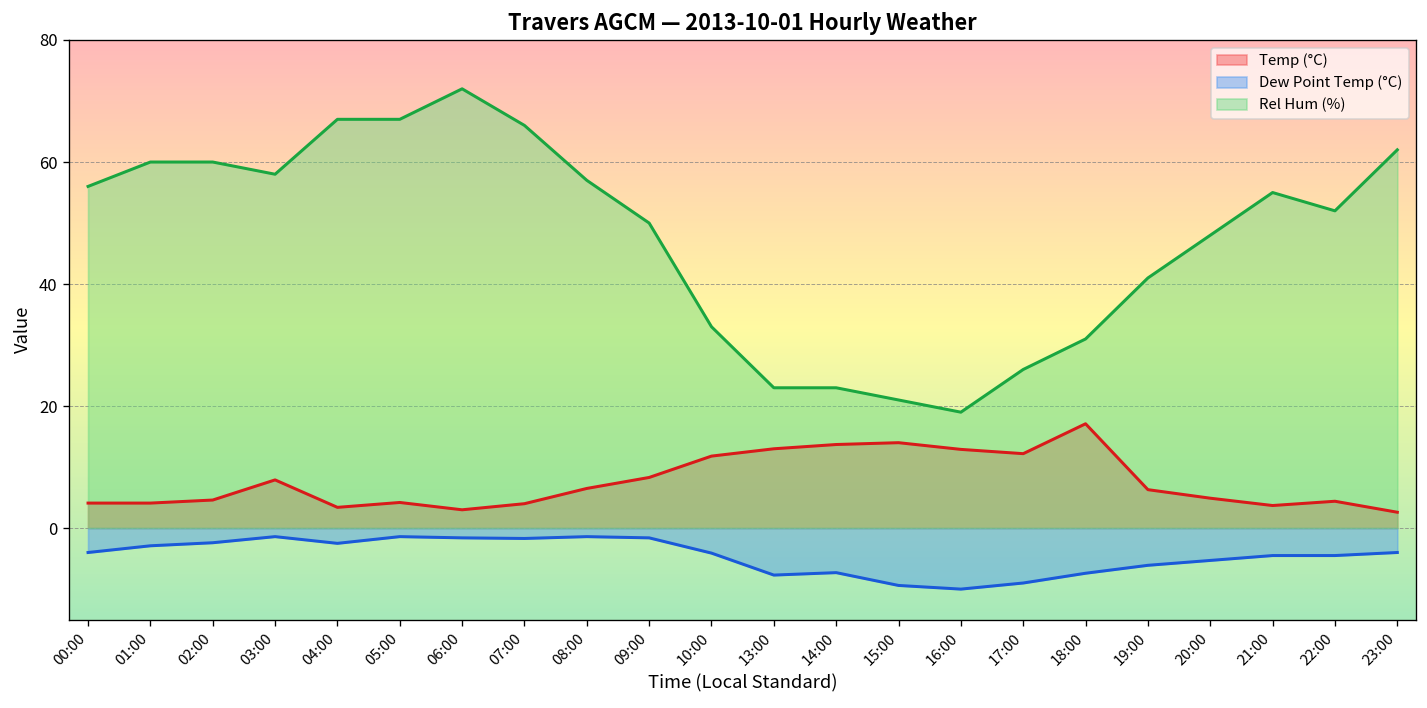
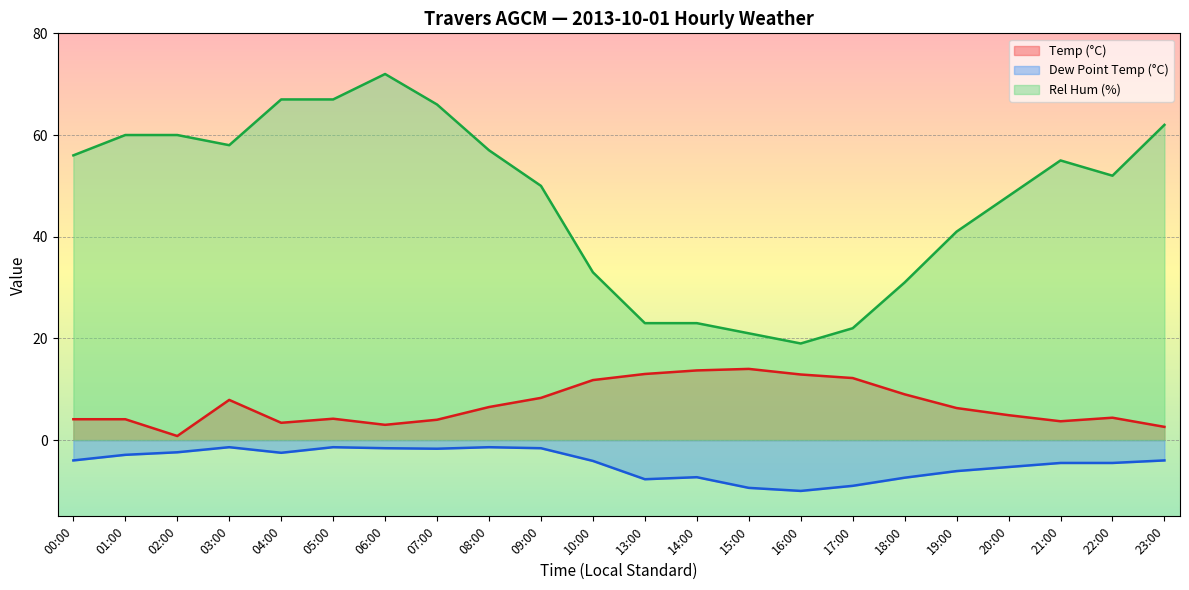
  {
    "Temp (°C)": {
      "00:00": 4,
      "01:00": 4,
-     "02:00": 5,
+     "02:00": 1,
      "03:00": 8,
      "04:00": 3,
      "05:00": 4,
      "06:00": 3,
      "07:00": 4,
      "08:00": 7,
      "09:00": 8,
      "10:00": 12,
      "13:00": 13,
      "14:00": 14,
      "15:00": 14,
      "16:00": 13,
      "17:00": 12,
-     "18:00": 17,
+     "18:00": 9,
      "19:00": 6,
      "20:00": 5,
      "21:00": 4,
      "22:00": 4,
      "23:00": 3
    },
    "Rel Hum (%)": {
      "00:00": 56,
      "01:00": 60,
      "02:00": 60,
      "03:00": 58,
      "04:00": 67,
      "05:00": 67,
      "06:00": 72,
      "07:00": 66,
      "08:00": 57,
      "09:00": 50,
      "10:00": 33,
      "13:00": 23,
      "14:00": 23,
      "15:00": 21,
      "16:00": 19,
-     "17:00": 26,
+     "17:00": 22,
      "18:00": 31,
      "19:00": 41,
      "20:00": 48,
      "21:00": 55,
      "22:00": 52,
      "23:00": 62
    }
  }
